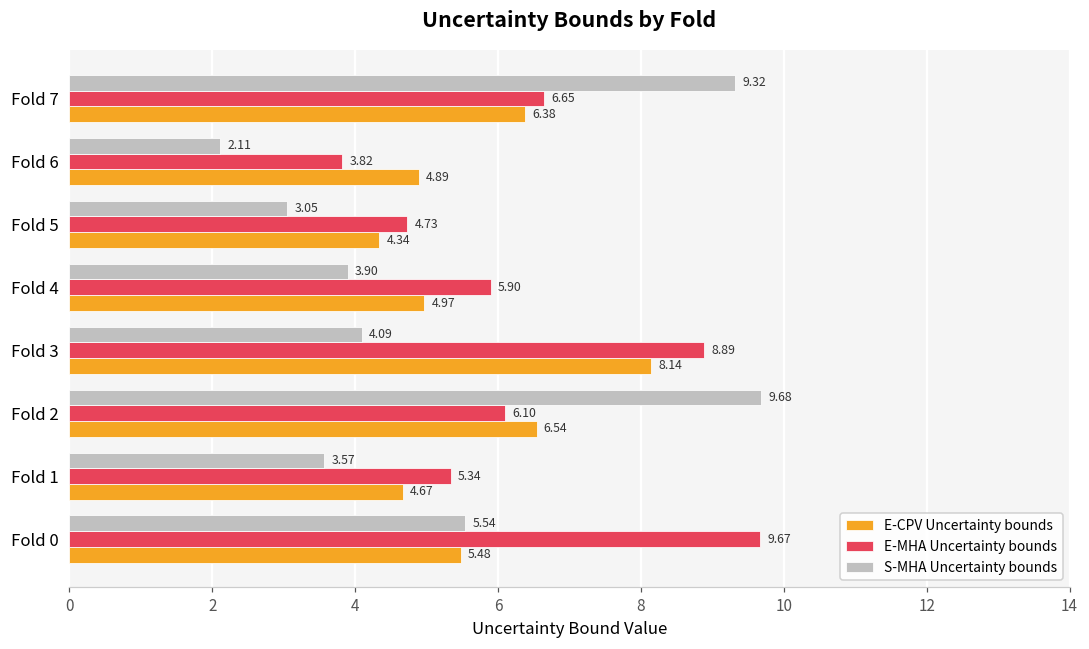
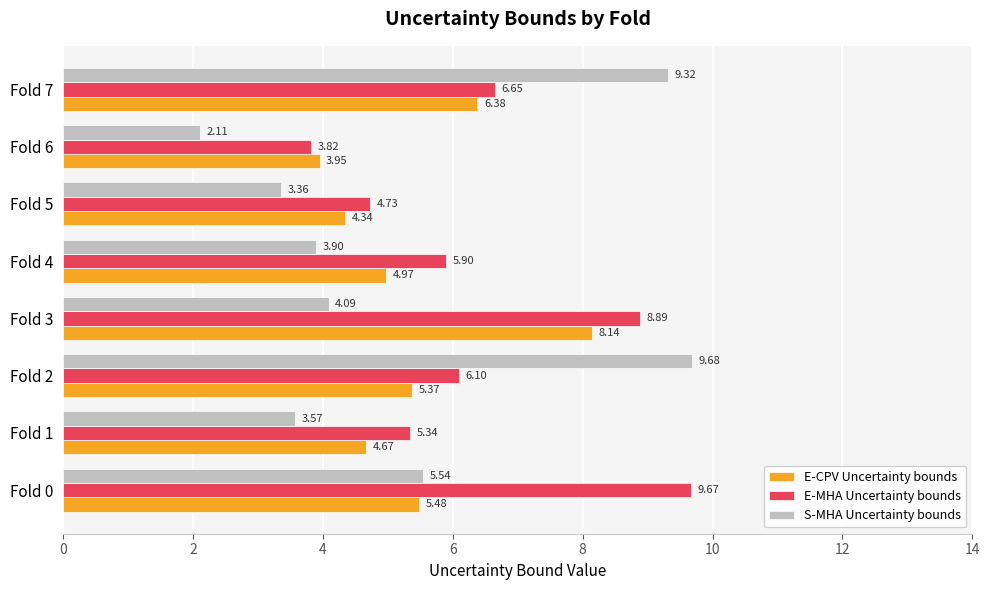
  {
    "E-CPV Uncertainty bounds": {
      "Fold 7": 6.38,
-     "Fold 6": 4.89,
+     "Fold 6": 3.95,
      "Fold 5": 4.34,
      "Fold 4": 4.97,
      "Fold 3": 8.14,
-     "Fold 2": 6.54,
+     "Fold 2": 5.37,
      "Fold 1": 4.67,
      "Fold 0": 5.48
    },
    "E-MHA Uncertainty bounds": {
      "Fold 7": 6.65,
      "Fold 6": 3.82,
      "Fold 5": 4.73,
      "Fold 4": 5.90,
      "Fold 3": 8.89,
      "Fold 2": 6.10,
      "Fold 1": 5.34,
      "Fold 0": 9.67
    },
    "S-MHA Uncertainty bounds": {
      "Fold 7": 9.32,
      "Fold 6": 2.11,
-     "Fold 5": 3.05,
+     "Fold 5": 3.36,
      "Fold 4": 3.90,
      "Fold 3": 4.09,
      "Fold 2": 9.68,
      "Fold 1": 3.57,
      "Fold 0": 5.54
    }
  }
